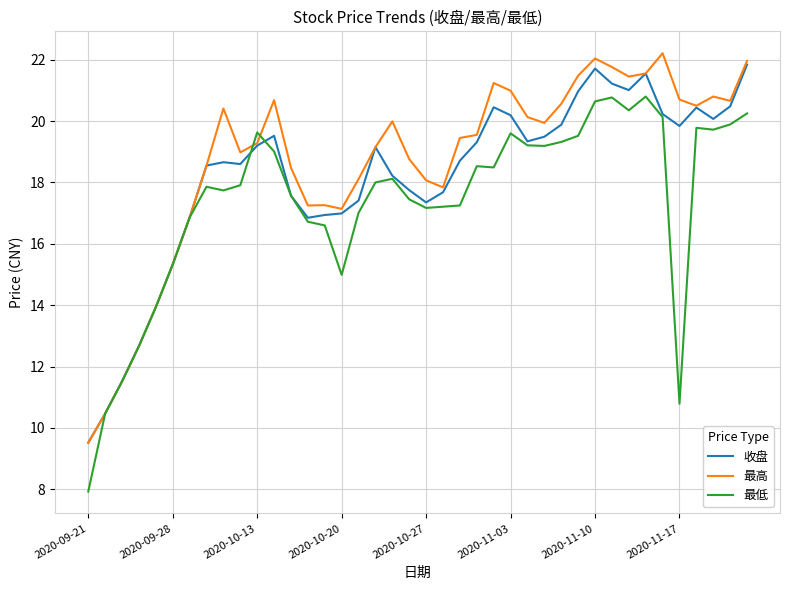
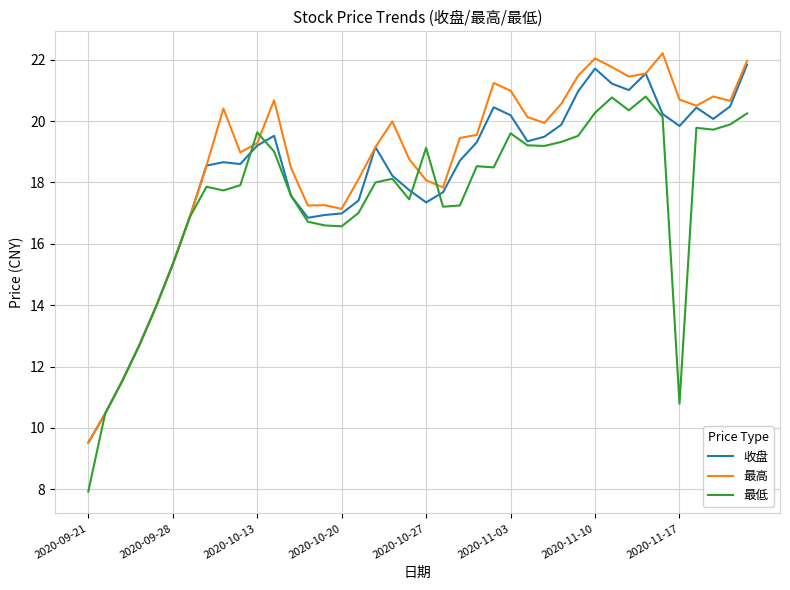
  {
    "收盘": {
      "2020-10-20": 17.0,
      "2020-10-27": 17.4,
      "2020-11-03": 20.2,
      "2020-11-10": 21.7,
      "2020-11-17": 19.8
    },
    "最高": {
      "2020-10-20": 17.1,
      "2020-10-27": 18.1,
      "2020-11-03": 21.0,
      "2020-11-10": 22.0,
      "2020-11-17": 20.7
    },
    "最低": {
      "2020-09-21": 7.9,
      "2020-10-13": 19.6,
-     "2020-10-20": 15.0,
-     "2020-10-27": 17.2,
+     "2020-10-20": 16.6,
+     "2020-10-27": 19.1,
      "2020-11-03": 19.6,
-     "2020-11-10": 20.6,
+     "2020-11-10": 20.3,
      "2020-11-17": 10.8
    }
  }
